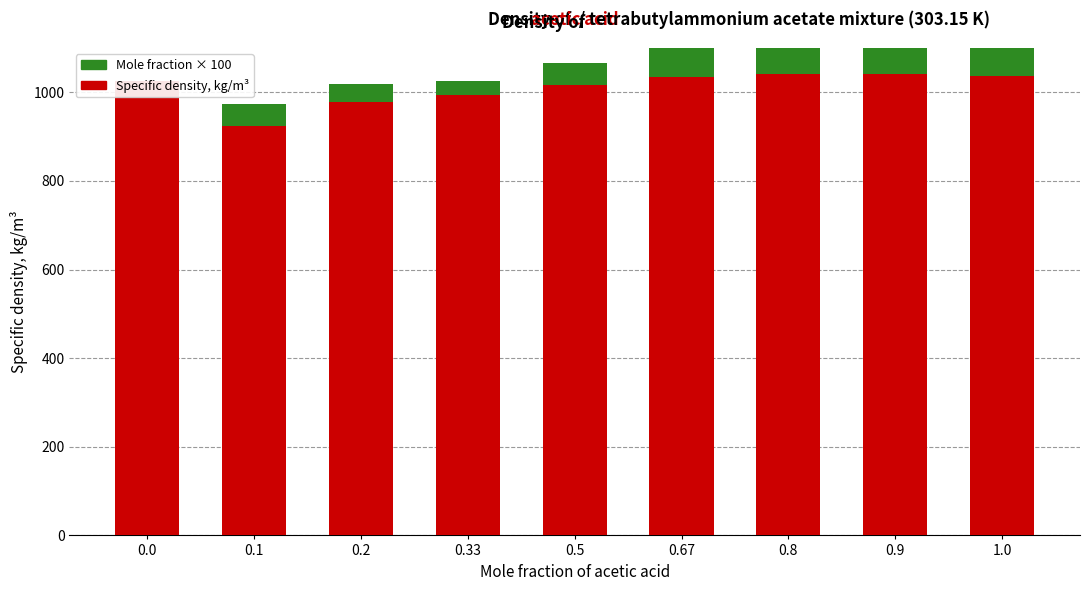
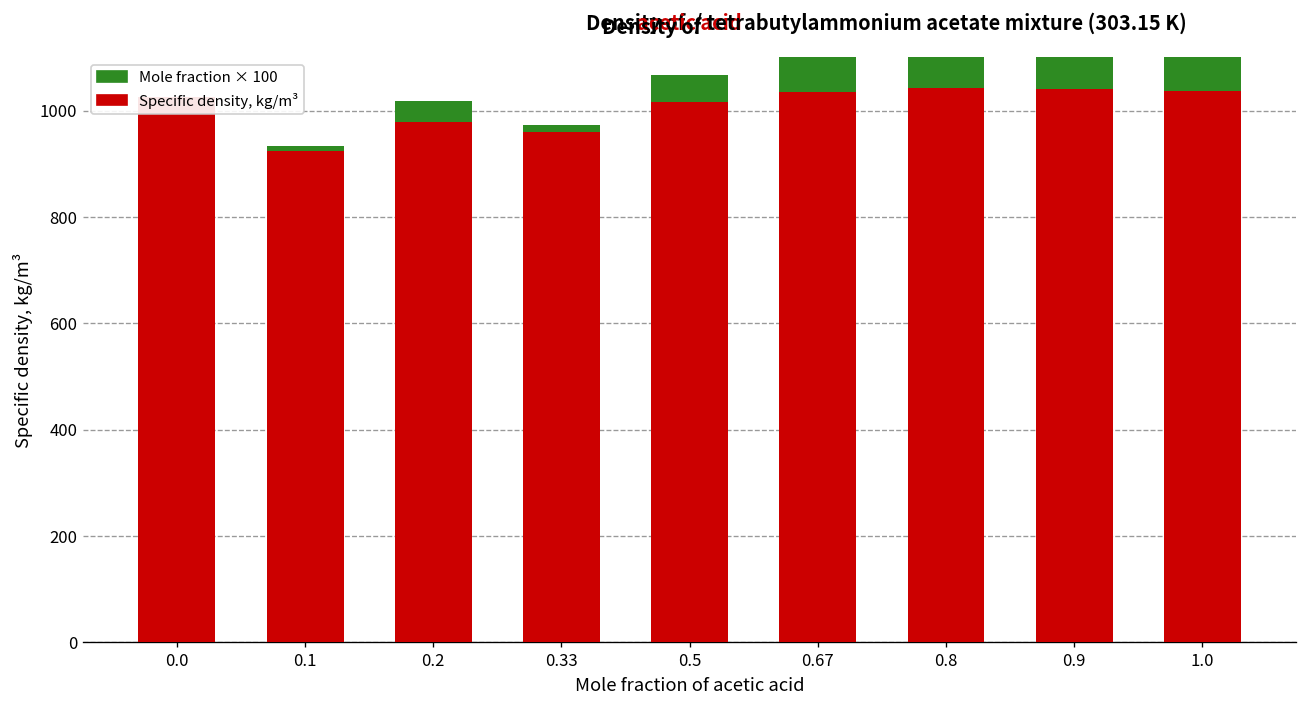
  {
    "Specific density, kg/m³": {
      "0.1": 920,
      "0.2": 980,
-     "0.33": 990,
+     "0.33": 960,
      "0.5": 1020,
      "0.67": 1040,
      "0.8": 1040,
      "0.9": 1040,
      "1.0": 1040
    },
    "Mole fraction × 100": {
-     "0.1": 50,
+     "0.1": 10,
      "0.2": 40,
-     "0.33": 30,
+     "0.33": 10,
      "0.5": 50,
      "0.67": 70
    }
  }
